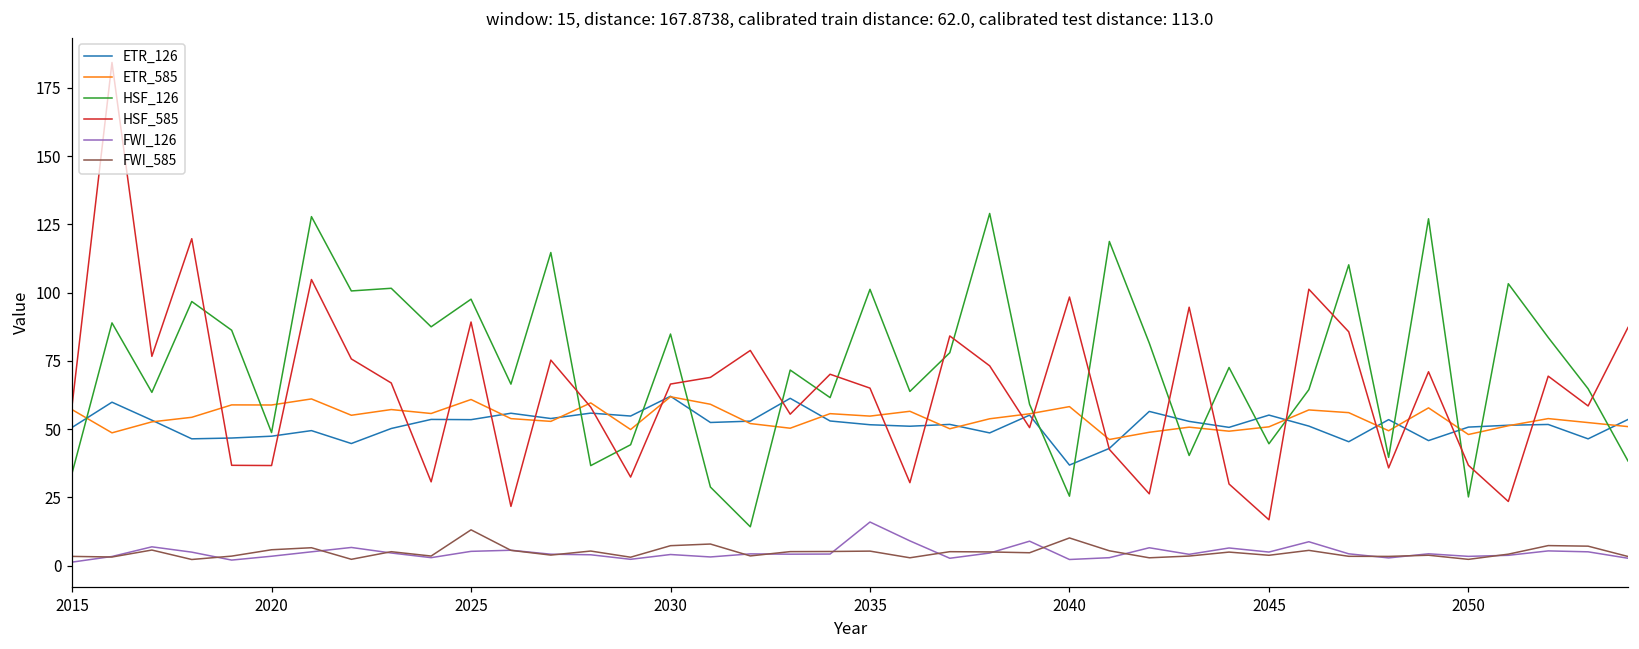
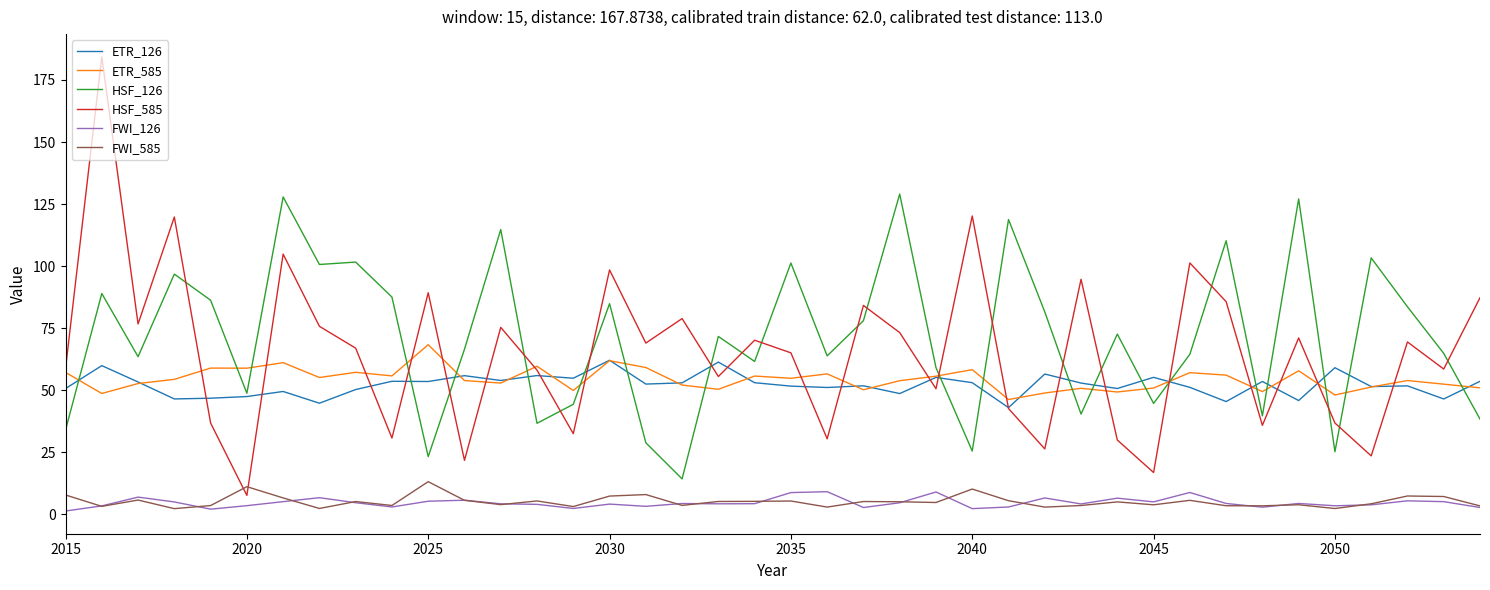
  {
    "ETR_126": {
      "2015": 51,
      "2020": 47,
      "2025": 53,
      "2035": 52,
-     "2040": 37,
+     "2040": 53,
      "2045": 55,
-     "2050": 51
+     "2050": 59
    },
    "ETR_585": {
      "2015": 57,
      "2020": 59,
-     "2025": 61,
+     "2025": 68,
      "2035": 55,
      "2040": 58,
      "2045": 51,
      "2050": 48
    },
    "HSF_126": {
      "2015": 34,
      "2020": 49,
-     "2025": 98,
+     "2025": 23,
      "2030": 85,
      "2035": 101,
      "2040": 25,
      "2045": 45,
      "2050": 25
    },
    "HSF_585": {
      "2015": 59,
-     "2020": 37,
+     "2020": 8,
      "2025": 89,
-     "2030": 67,
+     "2030": 98,
      "2035": 65,
-     "2040": 98,
+     "2040": 120,
      "2045": 17,
      "2050": 37
    },
    "FWI_126": {
      "2015": 1,
      "2020": 3,
      "2025": 5,
      "2030": 4,
-     "2035": 16,
+     "2035": 9,
      "2040": 2,
      "2045": 5,
      "2050": 3
    },
    "FWI_585": {
-     "2015": 3,
-     "2020": 6,
+     "2015": 8,
+     "2020": 11,
      "2025": 13,
      "2030": 7,
      "2035": 5,
      "2040": 10,
      "2045": 4,
      "2050": 2
    }
  }
